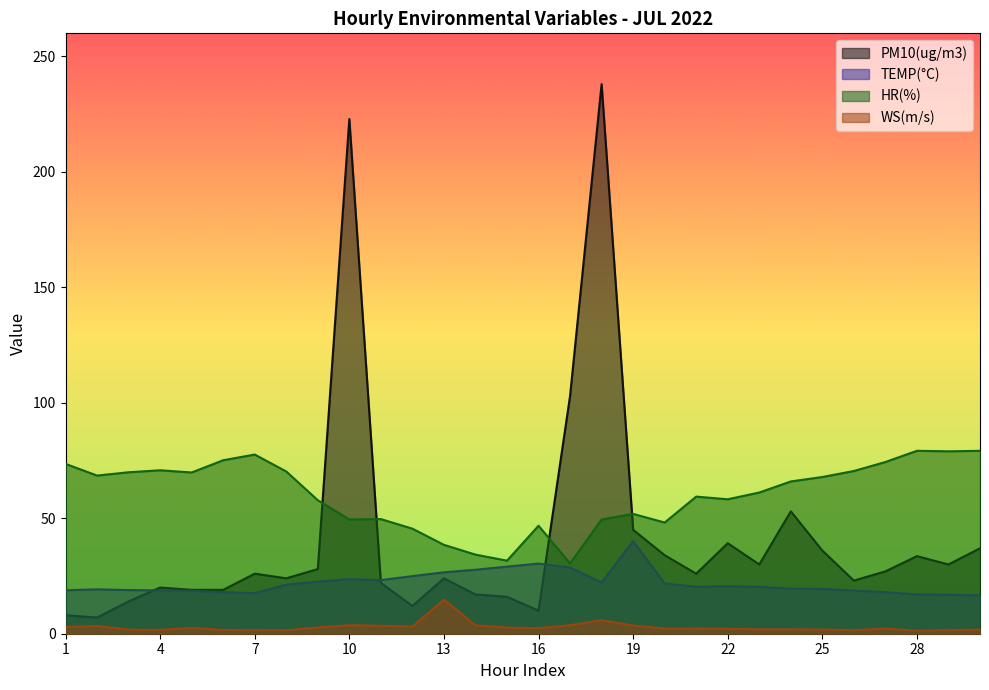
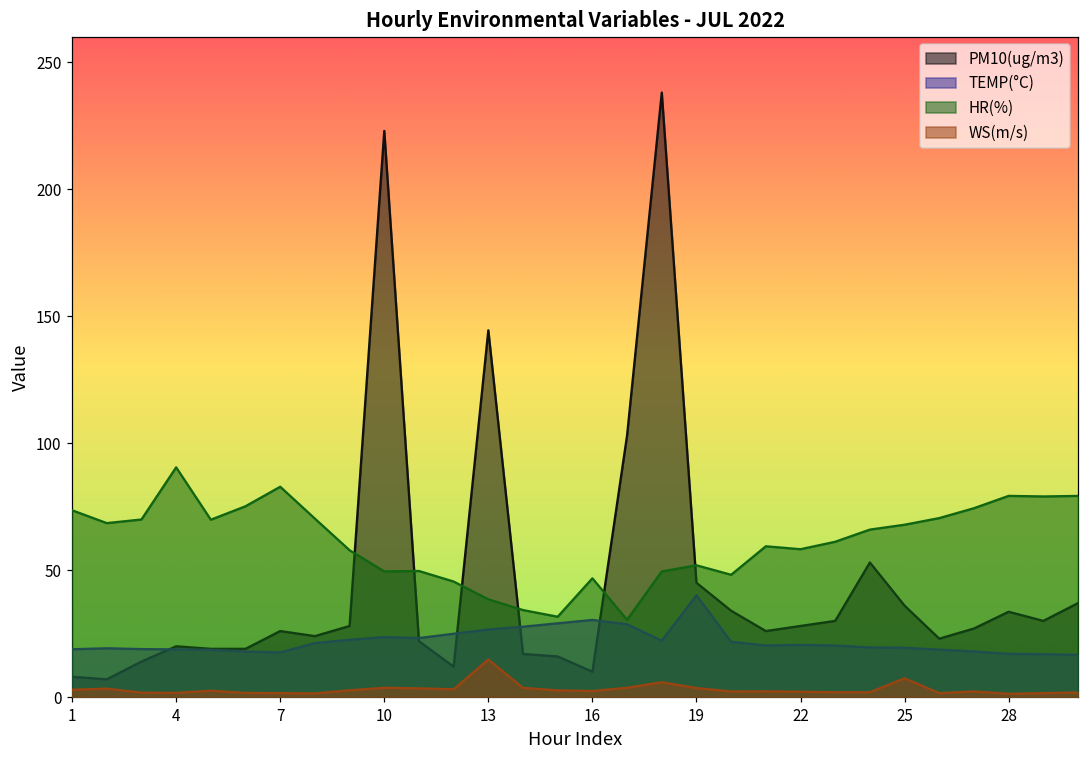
  {
    "PM10(ug/m3)": {
      "1": 8,
      "4": 20,
      "7": 26,
      "10": 223,
-     "13": 24,
+     "13": 144,
      "16": 10,
      "19": 45,
-     "22": 39,
+     "22": 28,
      "25": 36,
      "28": 34
    },
    "TEMP(°C)": {
      "1": 19,
      "4": 19,
      "7": 18,
      "10": 24,
      "13": 27,
      "16": 30,
      "19": 40,
      "22": 21,
      "25": 19,
      "28": 17
    },
    "HR(%)": {
      "1": 74,
-     "4": 71,
-     "7": 78,
+     "4": 90,
+     "7": 83,
      "10": 49,
      "13": 38,
      "16": 47,
      "19": 52,
      "22": 58,
      "25": 68,
      "28": 79
    },
    "WS(m/s)": {
      "1": 3,
      "4": 2,
      "7": 2,
      "10": 4,
      "13": 15,
      "16": 2,
      "19": 4,
      "22": 2,
-     "25": 2,
+     "25": 7,
      "28": 1
    }
  }
